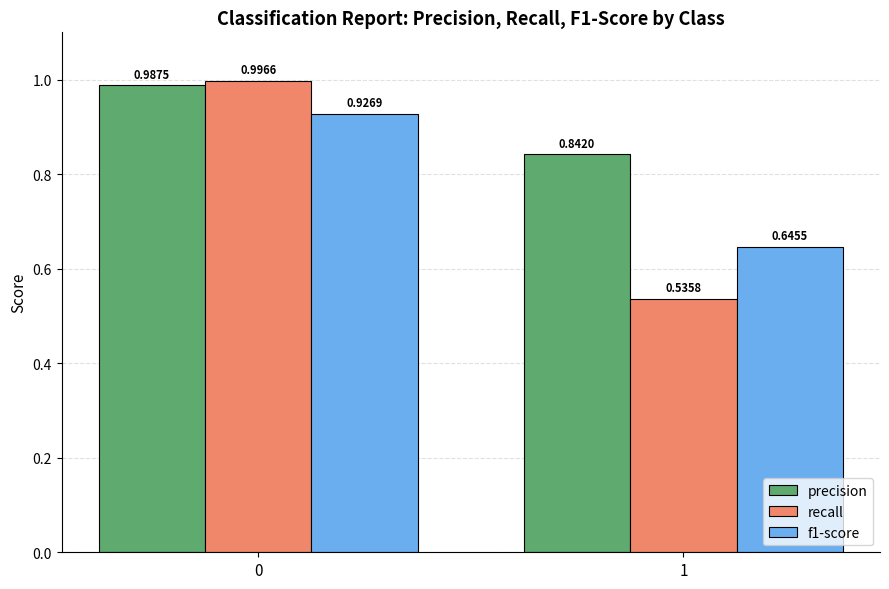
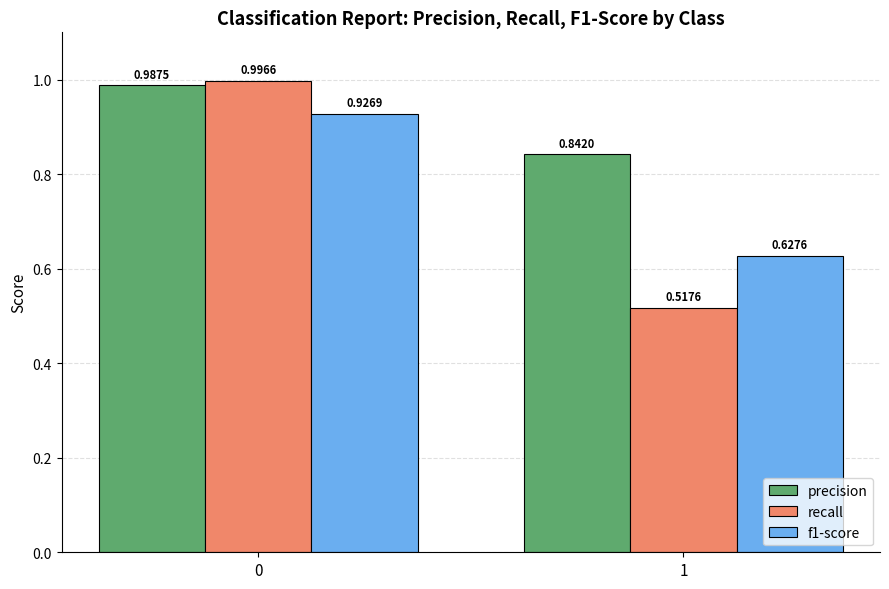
  {
    "precision": {
      "0": 0.9875,
      "1": 0.8420
    },
    "recall": {
      "0": 0.9966,
-     "1": 0.5358
+     "1": 0.5176
    },
    "f1-score": {
      "0": 0.9269,
-     "1": 0.6455
+     "1": 0.6276
    }
  }
